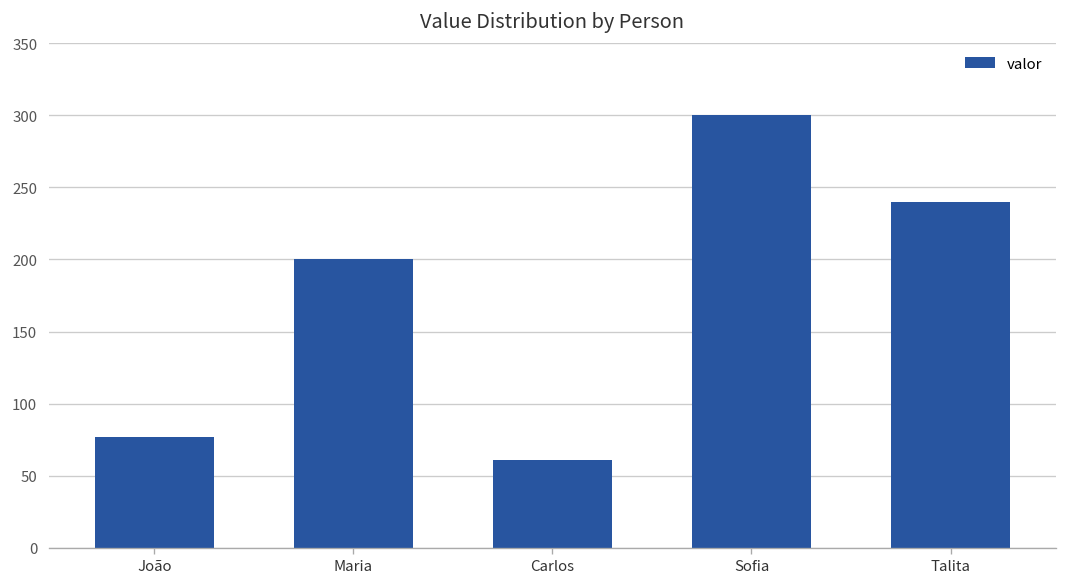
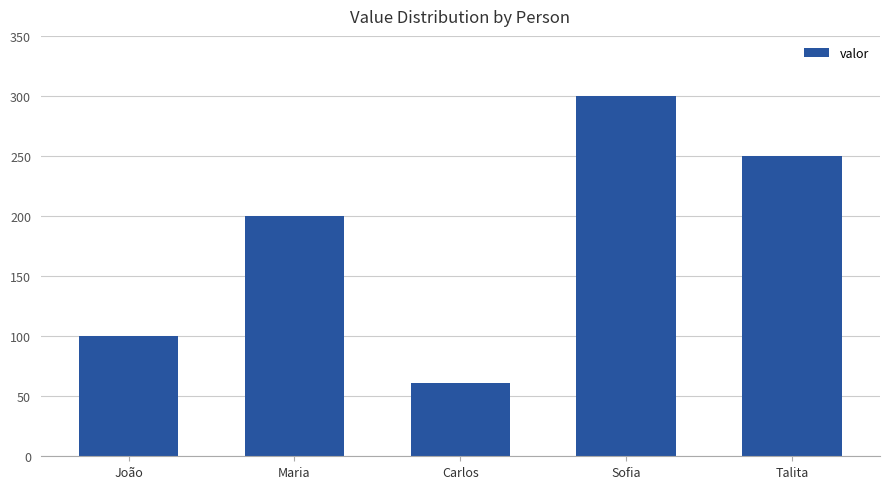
  {
-   "João": 77,
+   "João": 100,
    "Maria": 200,
    "Carlos": 61,
    "Sofia": 300,
-   "Talita": 240
+   "Talita": 250
  }
